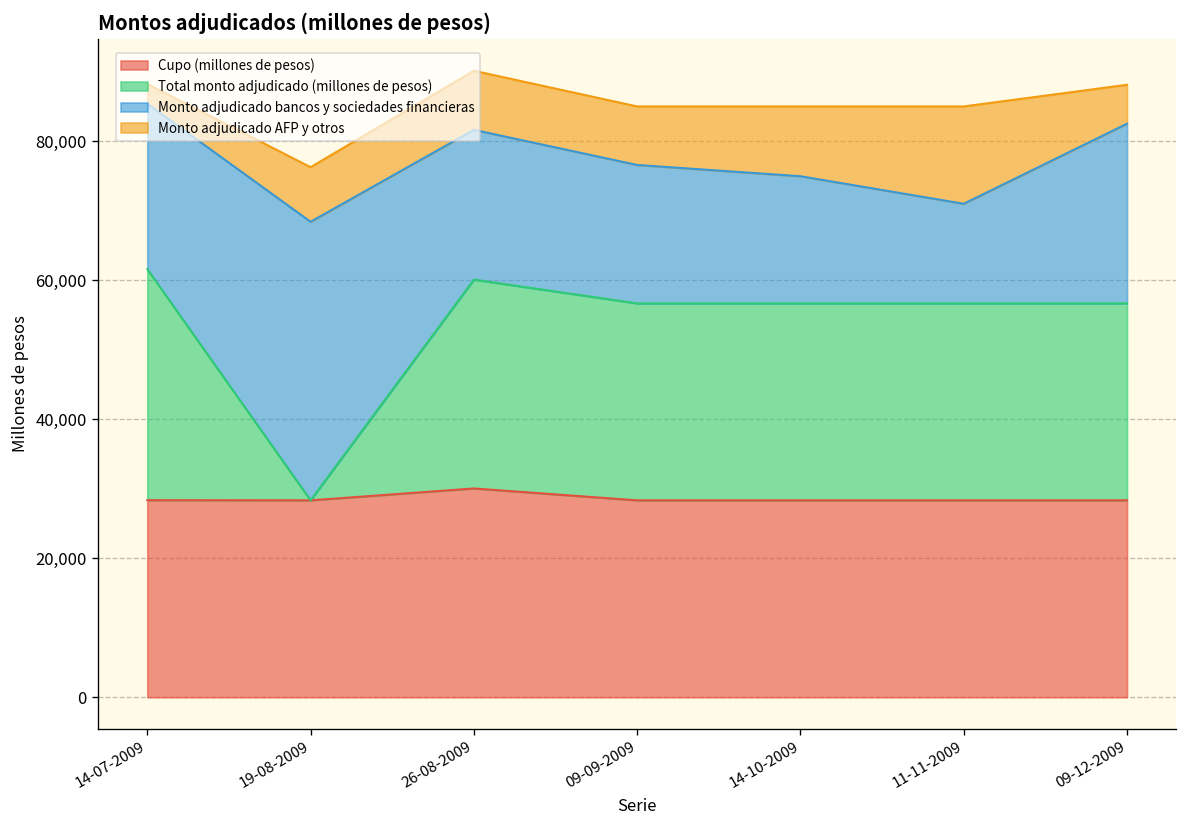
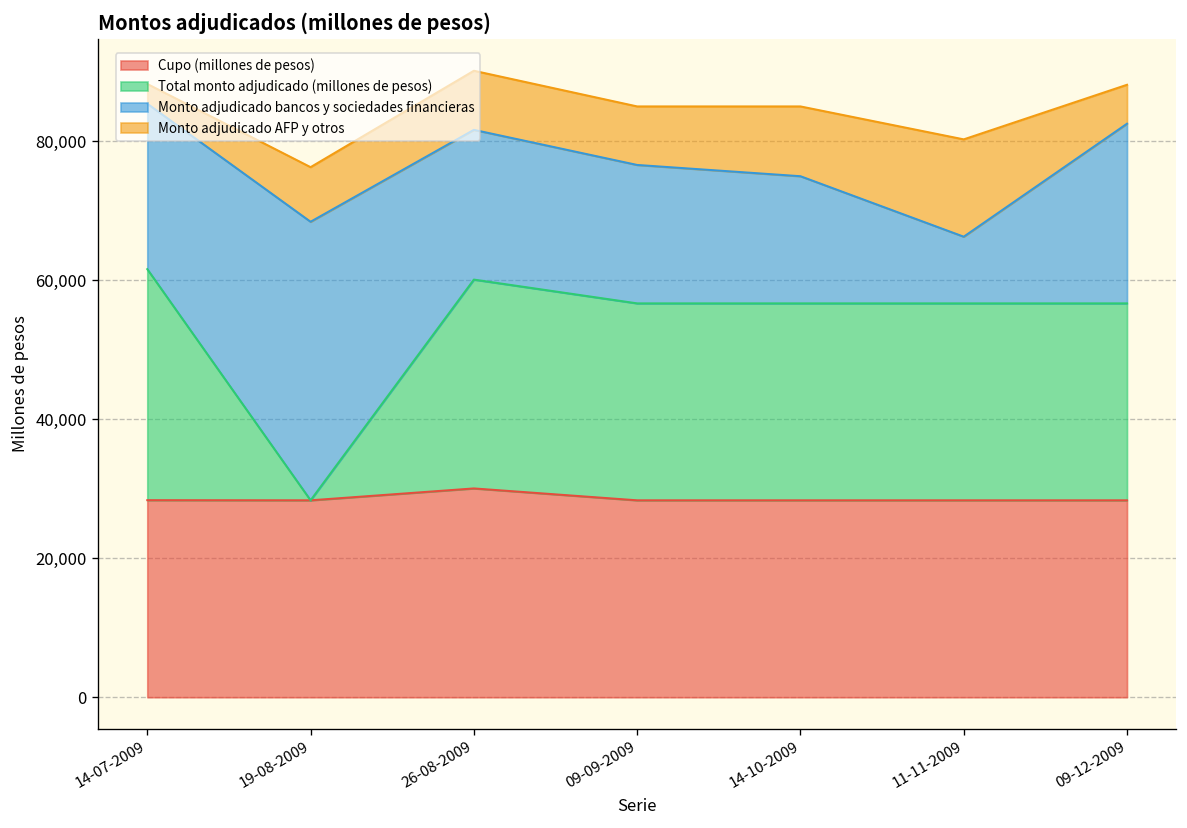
  {
    "Cupo (millones de pesos)": {
      "14-07-2009": "28,000",
      "26-08-2009": "30,000",
      "09-09-2009": "28,000",
      "14-10-2009": "28,000",
      "11-11-2009": "28,000",
      "09-12-2009": "28,000"
    },
    "Total monto adjudicado (millones de pesos)": {
      "14-07-2009": "33,000",
      "26-08-2009": "30,000",
      "09-09-2009": "28,000",
      "14-10-2009": "28,000",
      "11-11-2009": "28,000",
      "09-12-2009": "28,000"
    },
    "Monto adjudicado bancos y sociedades financieras": {
      "19-08-2009": "40,000",
      "09-09-2009": "20,000",
      "14-10-2009": "18,000",
-     "11-11-2009": "14,000",
+     "11-11-2009": "10,000",
      "09-12-2009": "26,000"
    },
    "Monto adjudicado AFP y otros": {
      "19-08-2009": "8,000",
      "09-09-2009": "8,000",
      "14-10-2009": "10,000",
      "11-11-2009": "14,000",
      "09-12-2009": "6,000"
    }
  }
